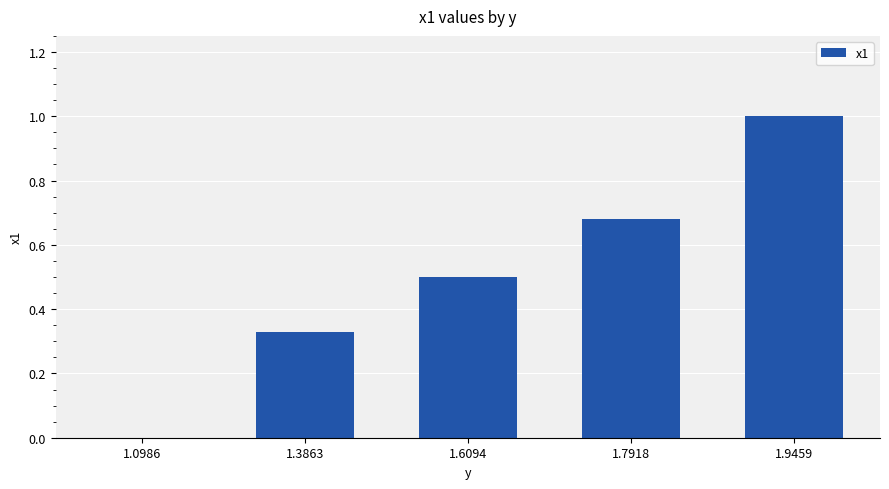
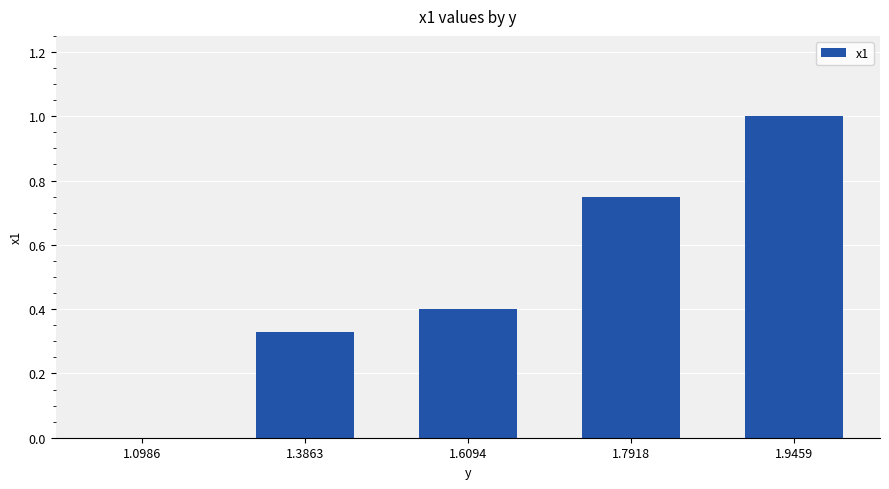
  {
    "1.0986": 0.00,
    "1.3863": 0.33,
-   "1.6094": 0.5,
-   "1.7918": 0.68,
+   "1.6094": 0.4,
+   "1.7918": 0.75,
    "1.9459": 1.00
  }
